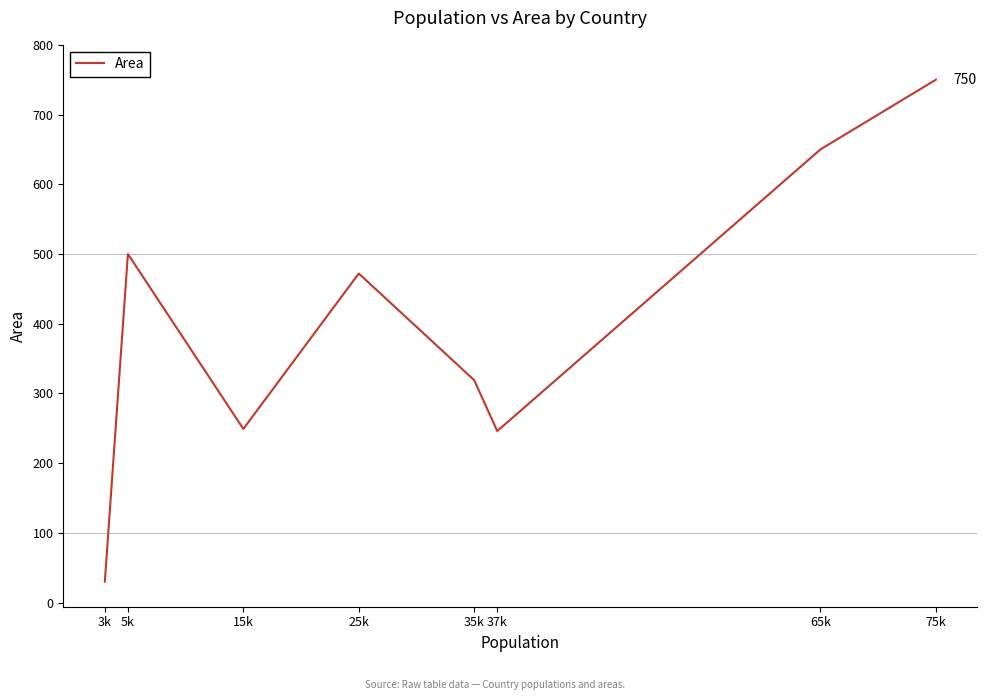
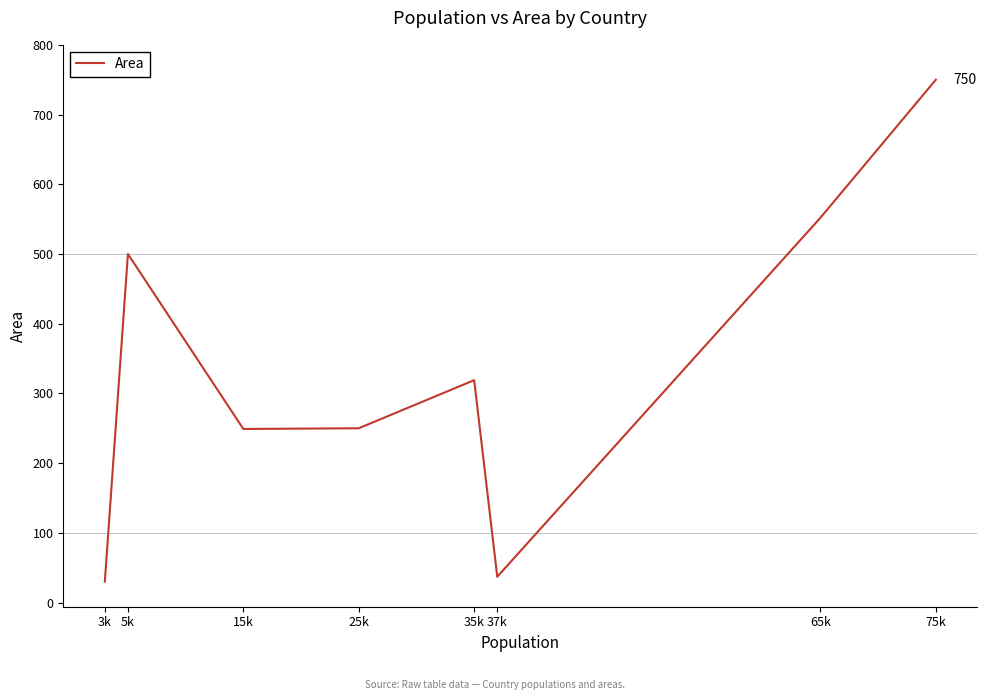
  {
    "3k": 30,
    "5k": 500,
    "15k": 250,
-   "25k": 470,
+   "25k": 250,
    "35k": 320,
-   "37k": 250,
-   "65k": 650
+   "37k": 40,
+   "65k": 550
  }
